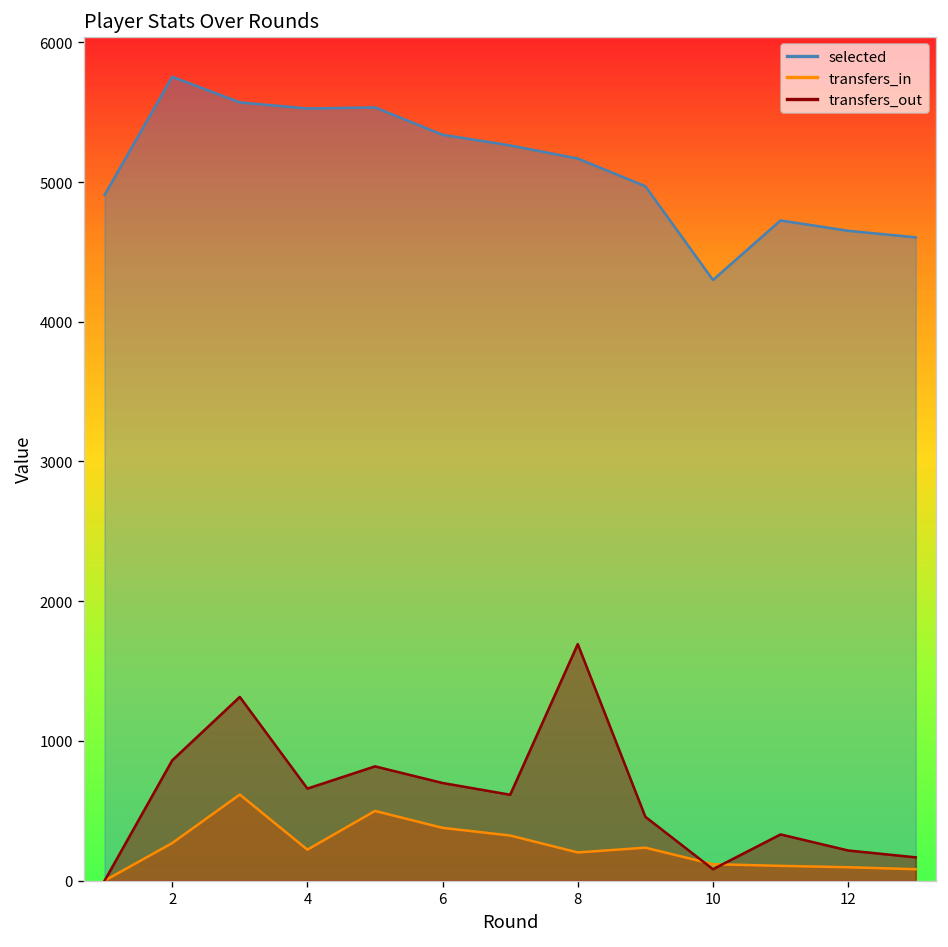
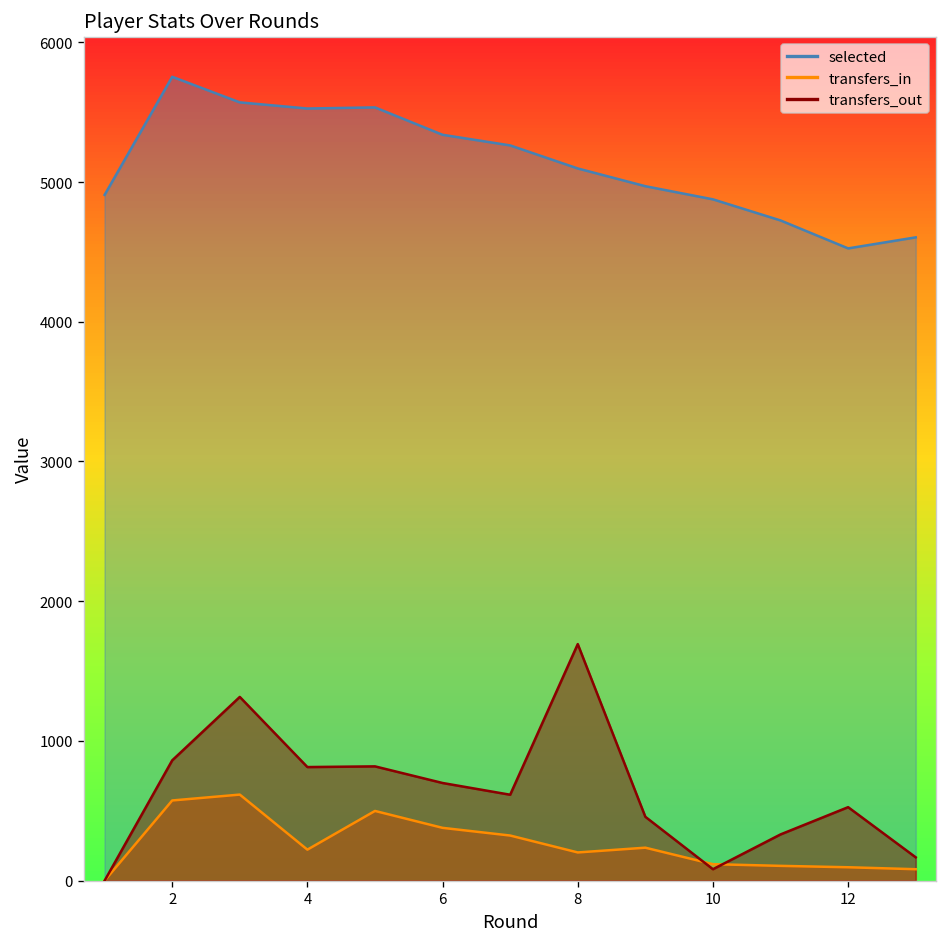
  {
    "selected": {
      "2": 5750,
      "4": 5530,
      "6": 5340,
-     "8": 5170,
-     "10": 4300,
-     "12": 4650
+     "8": 5100,
+     "10": 4880,
+     "12": 4530
    },
    "transfers_in": {
-     "2": 270,
+     "2": 570,
      "4": 220,
      "6": 380,
      "8": 200,
      "10": 120,
      "12": 100
    },
    "transfers_out": {
      "2": 860,
-     "4": 660,
+     "4": 810,
      "6": 700,
      "8": 1690,
      "10": 80,
-     "12": 220
+     "12": 530
    }
  }
